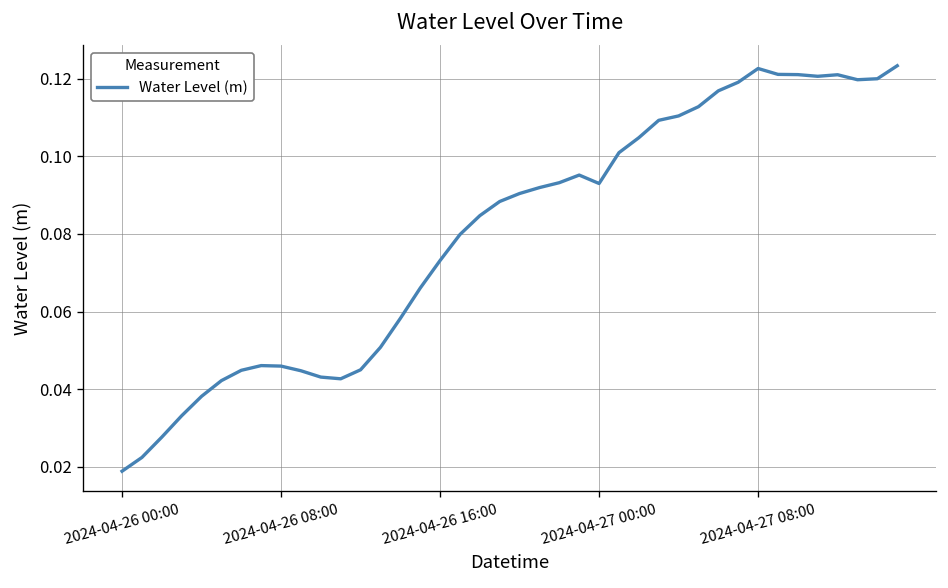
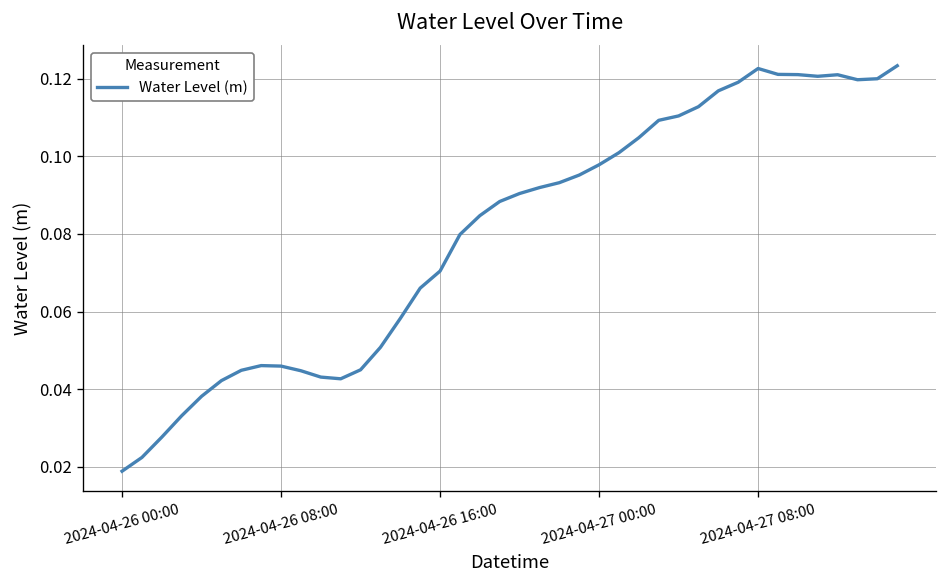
  {
    "2024-04-26 00:00": 0.019,
    "2024-04-26 08:00": 0.046,
-   "2024-04-26 16:00": 0.073,
-   "2024-04-27 00:00": 0.093,
+   "2024-04-26 16:00": 0.070,
+   "2024-04-27 00:00": 0.098,
    "2024-04-27 08:00": 0.123
  }
